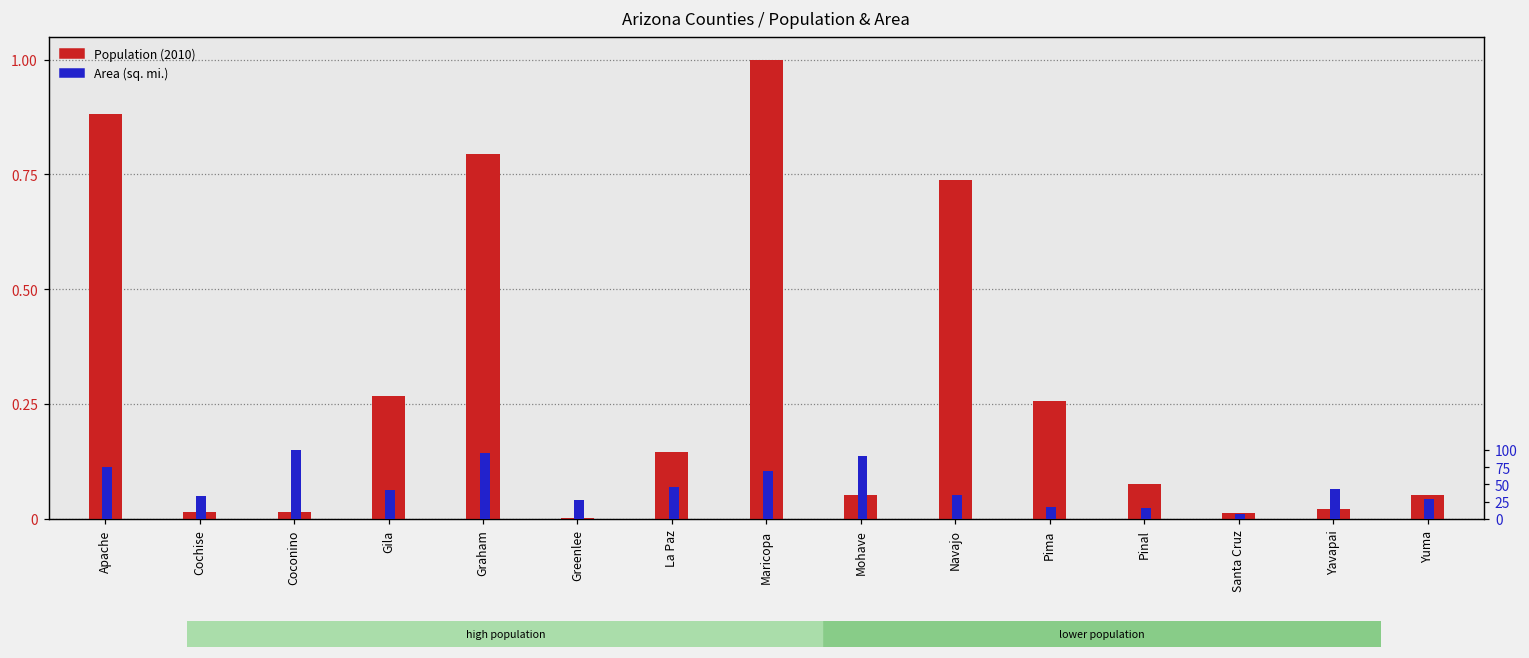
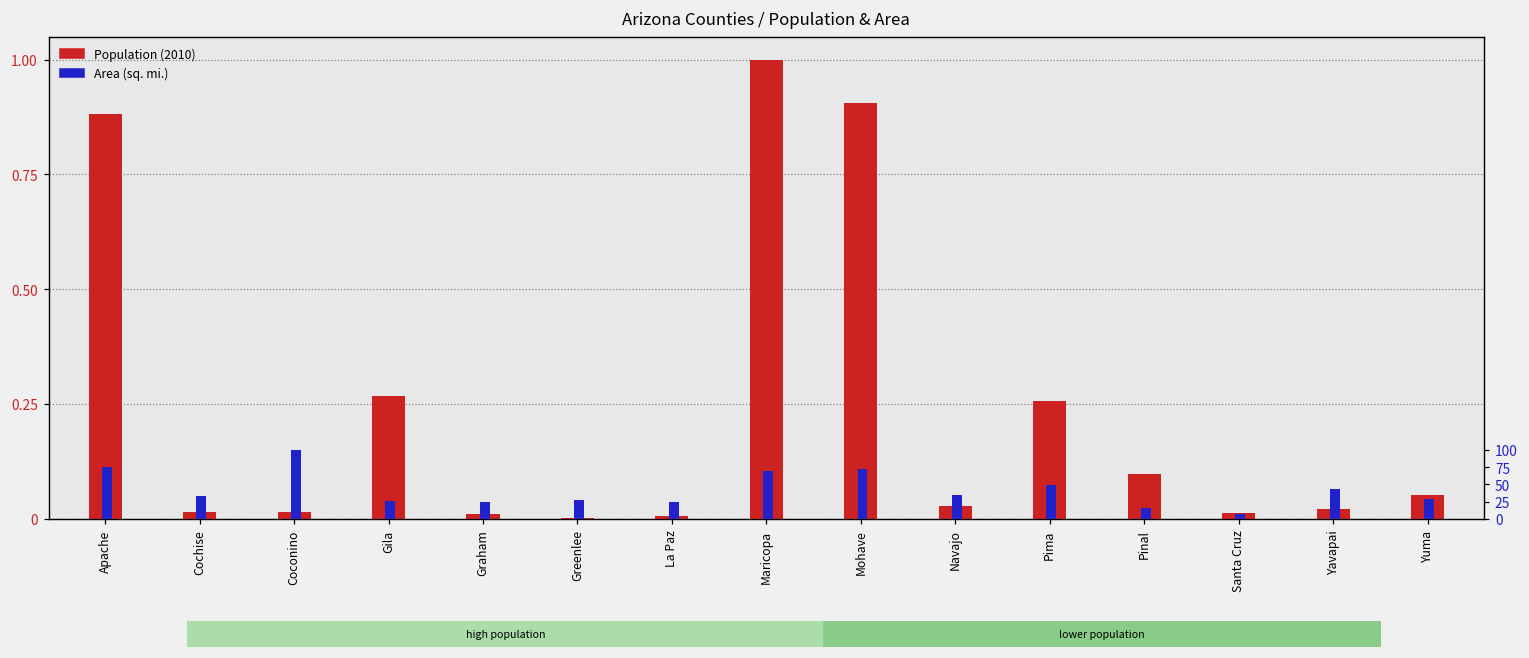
  {
    "Population (2010)": {
      "Apache": 0.88,
      "Cochise": 0.01,
      "Coconino": 0.02,
      "Gila": 0.27,
-     "Graham": 0.79,
-     "La Paz": 0.15,
+     "Graham": 0.01,
+     "La Paz": 0.01,
      "Maricopa": 1.00,
-     "Mohave": 0.05,
-     "Navajo": 0.74,
+     "Mohave": 0.90,
+     "Navajo": 0.03,
      "Pima": 0.26,
-     "Pinal": 0.08,
+     "Pinal": 0.10,
      "Santa Cruz": 0.01,
      "Yavapai": 0.02,
      "Yuma": 0.05
    },
    "Area (sq. mi.)": {
      "Apache": 80,
      "Cochise": 30,
      "Coconino": 100,
-     "Gila": 40,
-     "Graham": 100,
+     "Gila": 30,
+     "Graham": 20,
      "Greenlee": 30,
-     "La Paz": 50,
+     "La Paz": 20,
      "Maricopa": 70,
-     "Mohave": 90,
+     "Mohave": 70,
      "Navajo": 30,
-     "Pima": 20,
+     "Pima": 50,
      "Pinal": 20,
      "Santa Cruz": 10,
      "Yavapai": 40,
      "Yuma": 30
    }
  }
